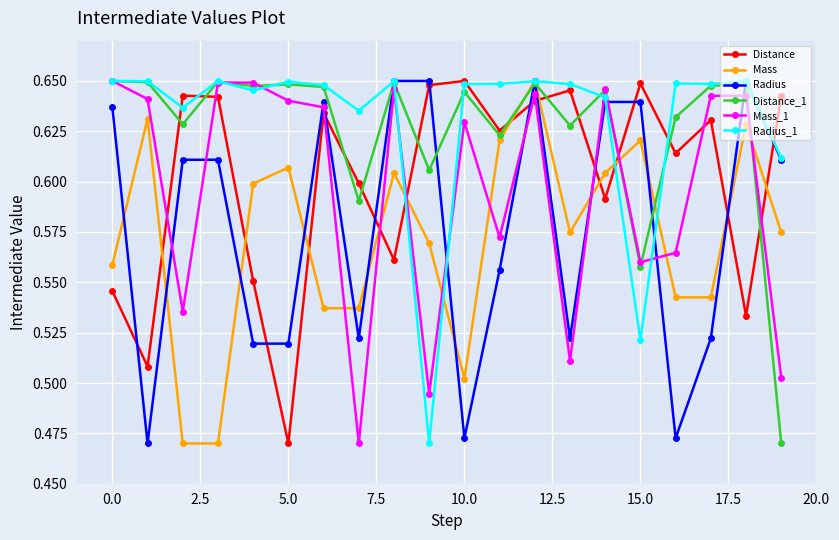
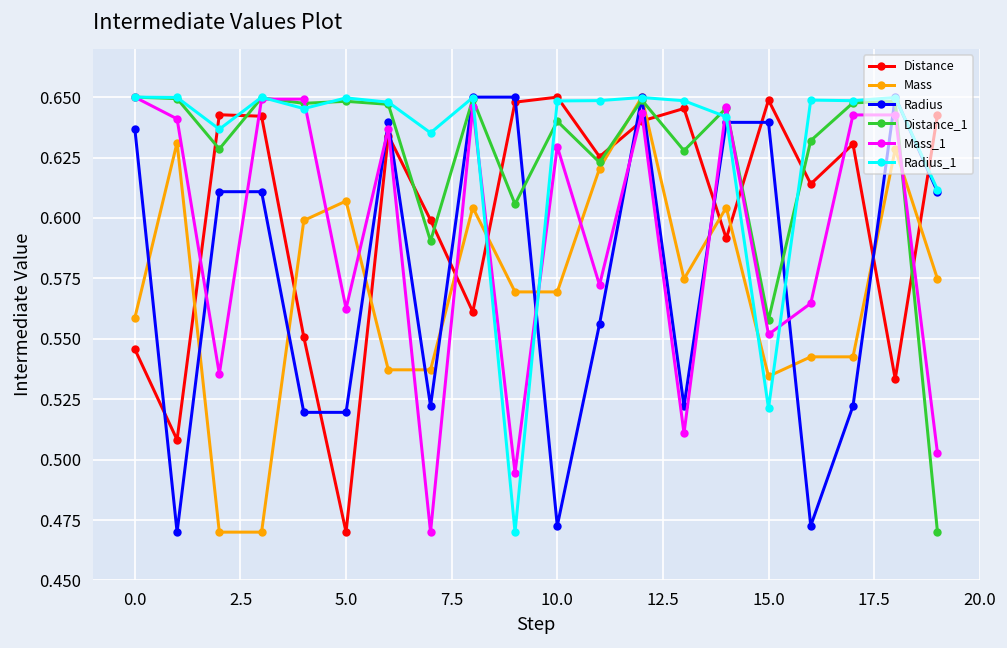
  {
    "Distance": {
      "0.0": 0.546,
      "5.0": 0.470,
      "10.0": 0.650,
      "15.0": 0.649
    },
    "Mass": {
      "0.0": 0.559,
      "5.0": 0.607,
-     "10.0": 0.502,
-     "15.0": 0.620
+     "10.0": 0.569,
+     "15.0": 0.534
    },
    "Radius": {
      "0.0": 0.637,
      "5.0": 0.520,
      "10.0": 0.473,
      "15.0": 0.640
    },
    "Distance_1": {
      "5.0": 0.648,
-     "10.0": 0.645,
+     "10.0": 0.640,
      "15.0": 0.558
    },
    "Mass_1": {
-     "5.0": 0.640,
+     "5.0": 0.562,
      "10.0": 0.630,
-     "15.0": 0.560
+     "15.0": 0.552
    },
    "Radius_1": {
      "5.0": 0.650,
      "10.0": 0.648,
      "15.0": 0.521
    }
  }
